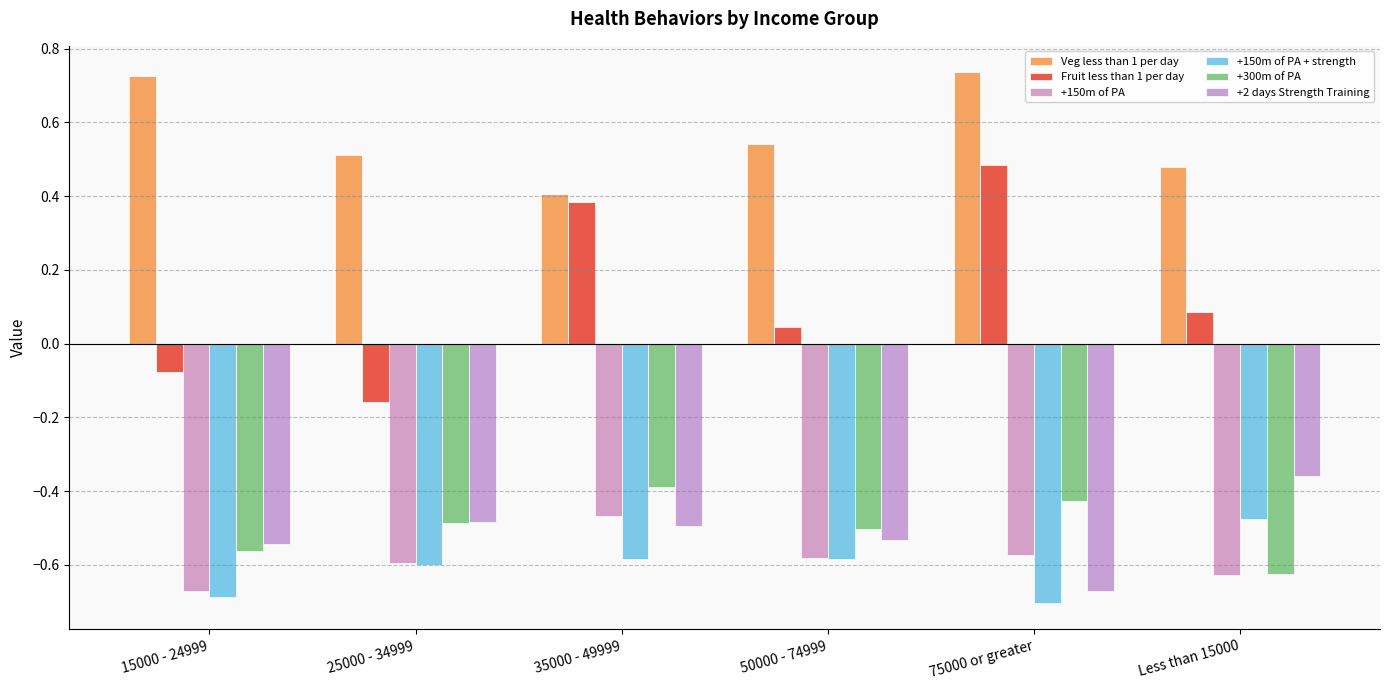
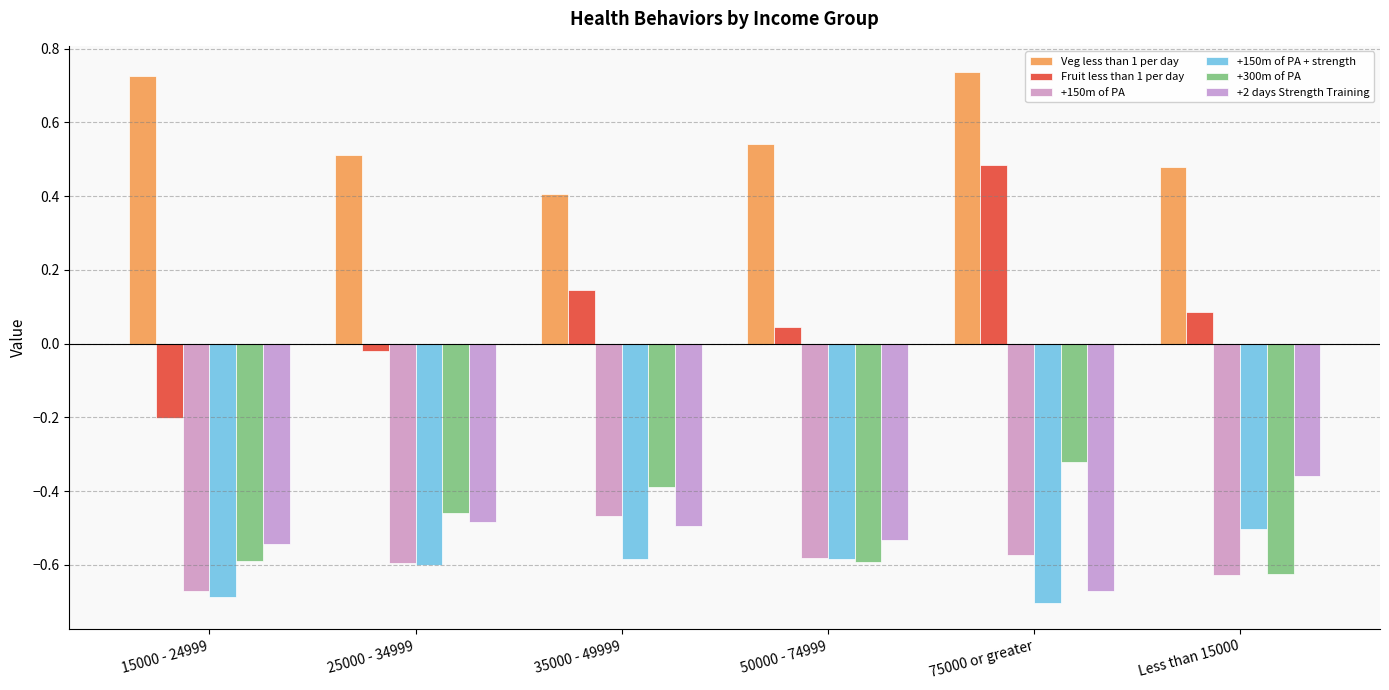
  {
    "Veg less than 1 per day": {
      "15000 - 24999": 0.72,
      "25000 - 34999": 0.51,
      "35000 - 49999": 0.41,
      "50000 - 74999": 0.54,
      "75000 or greater": 0.74,
      "Less than 15000": 0.48
    },
    "Fruit less than 1 per day": {
-     "15000 - 24999": -0.08,
-     "25000 - 34999": -0.16,
-     "35000 - 49999": 0.38,
+     "15000 - 24999": -0.20,
+     "25000 - 34999": -0.02,
+     "35000 - 49999": 0.15,
      "50000 - 74999": 0.05,
      "75000 or greater": 0.49,
      "Less than 15000": 0.09
    },
    "+150m of PA + strength": {
      "15000 - 24999": -0.69,
      "25000 - 34999": -0.60,
      "35000 - 49999": -0.58,
      "50000 - 74999": -0.58,
      "75000 or greater": -0.70,
-     "Less than 15000": -0.47
+     "Less than 15000": -0.50
    },
    "+300m of PA": {
-     "15000 - 24999": -0.56,
-     "25000 - 34999": -0.49,
+     "15000 - 24999": -0.59,
+     "25000 - 34999": -0.46,
      "35000 - 49999": -0.39,
-     "50000 - 74999": -0.50,
-     "75000 or greater": -0.43,
+     "50000 - 74999": -0.59,
+     "75000 or greater": -0.32,
      "Less than 15000": -0.62
    }
  }
